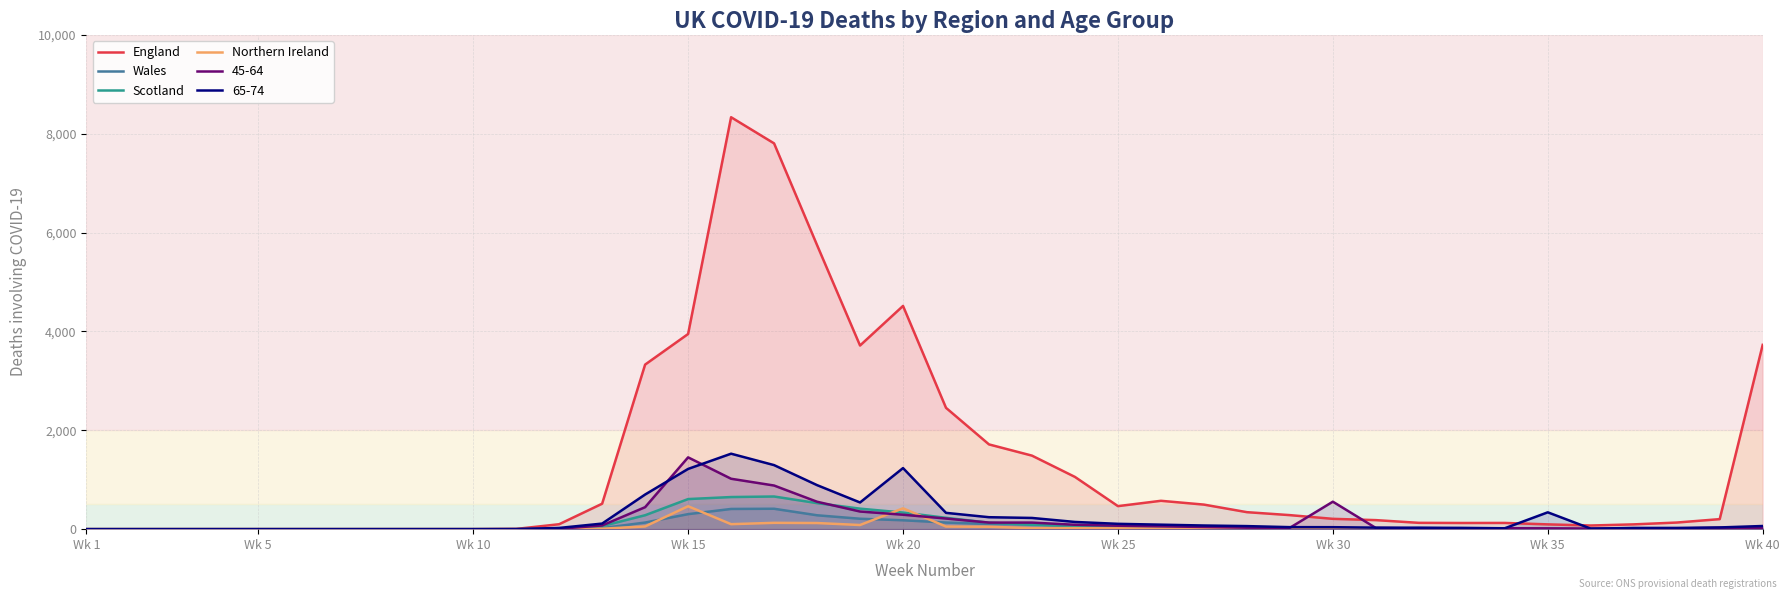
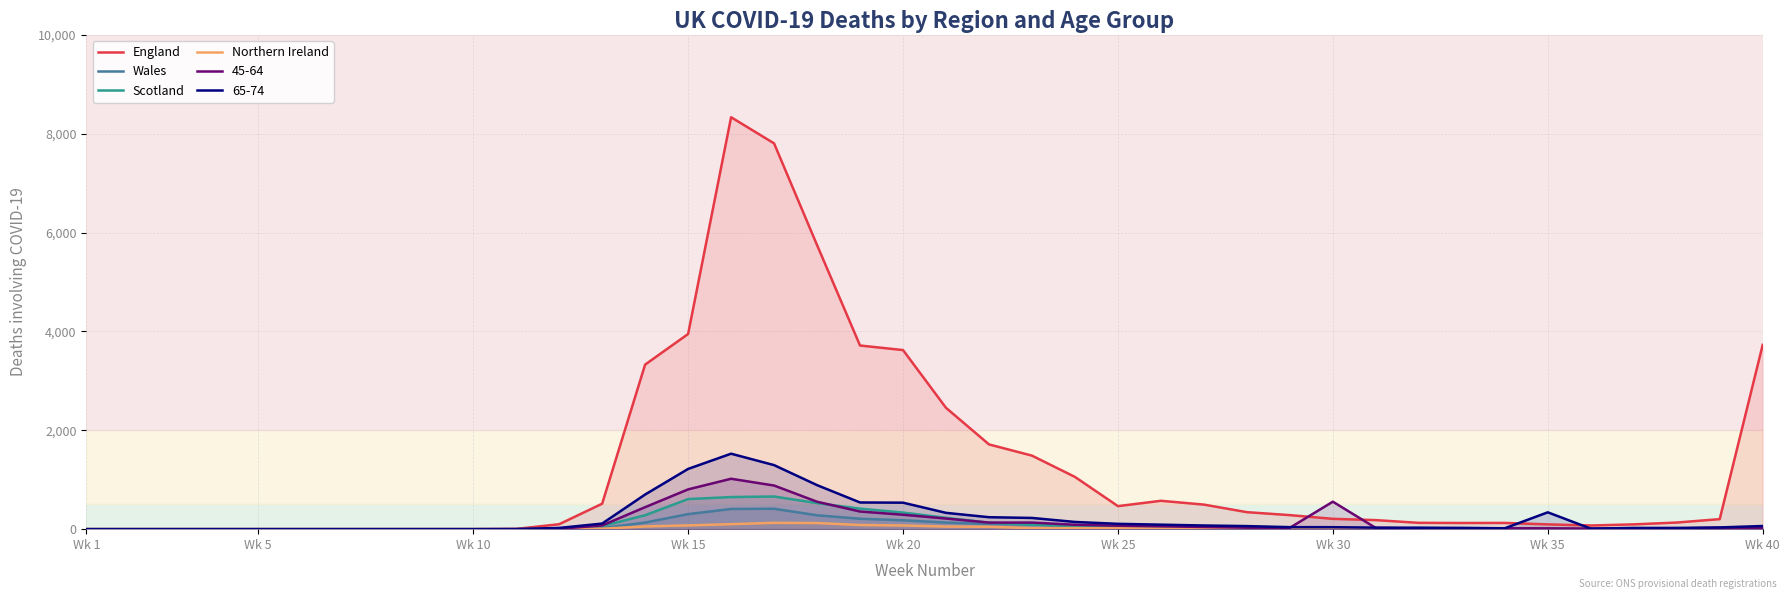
  {
    "England": {
      "Wk 15": "3,900",
-     "Wk 20": "4,500",
+     "Wk 20": "3,600",
      "Wk 25": "500",
      "Wk 30": "200",
      "Wk 35": "100",
      "Wk 40": "3,700"
    },
    "Northern Ireland": {
-     "Wk 15": "500",
-     "Wk 20": "400"
+     "Wk 15": "100",
+     "Wk 20": "100"
    },
    "45-64": {
-     "Wk 15": "1,500",
+     "Wk 15": "800",
      "Wk 30": "600"
    },
    "65-74": {
      "Wk 15": "1,200",
-     "Wk 20": "1,200",
+     "Wk 20": "500",
      "Wk 35": "300"
    }
  }
